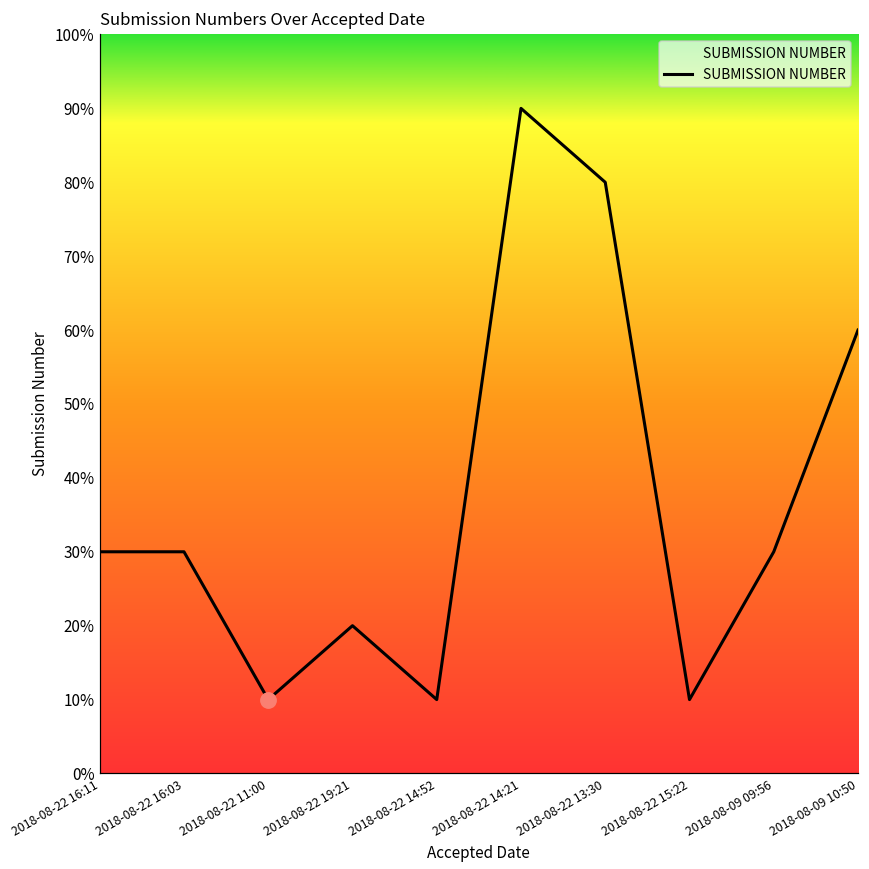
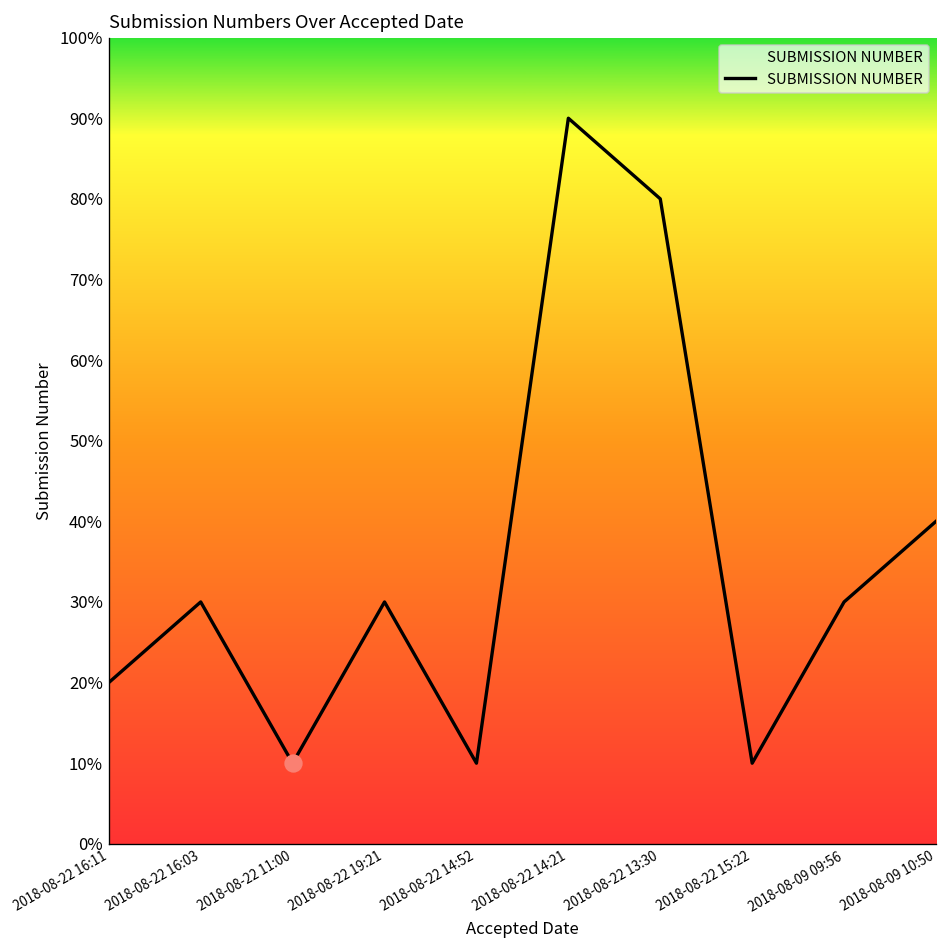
  {
    "SUBMISSION NUMBER": {
-     "2018-08-22 16:11": "30%",
+     "2018-08-22 16:11": "20%",
      "2018-08-22 16:03": "30%",
-     "2018-08-22 19:21": "20%",
+     "2018-08-22 19:21": "30%",
      "2018-08-22 14:52": "10%",
      "2018-08-22 14:21": "90%",
      "2018-08-22 13:30": "80%",
      "2018-08-22 15:22": "10%",
      "2018-08-09 09:56": "30%",
-     "2018-08-09 10:50": "60%"
+     "2018-08-09 10:50": "40%"
    }
  }
